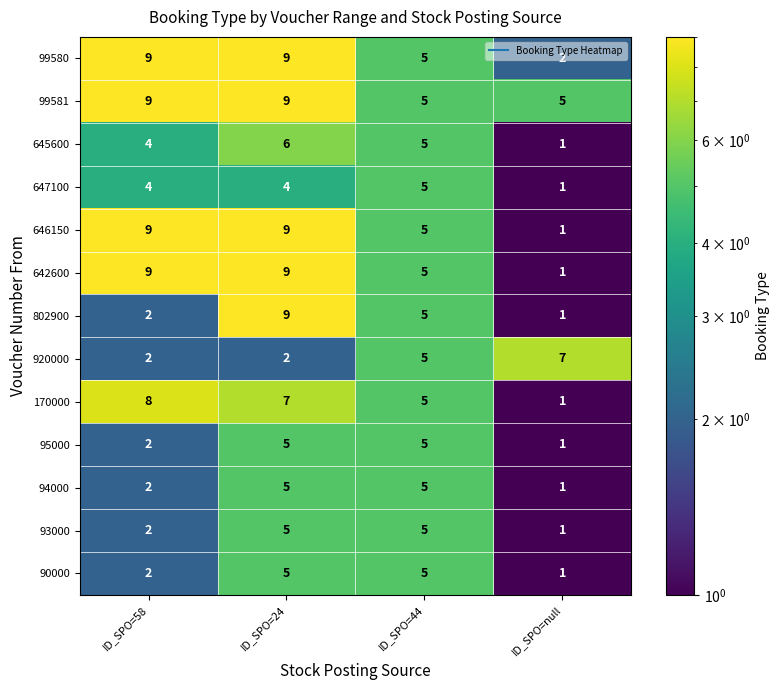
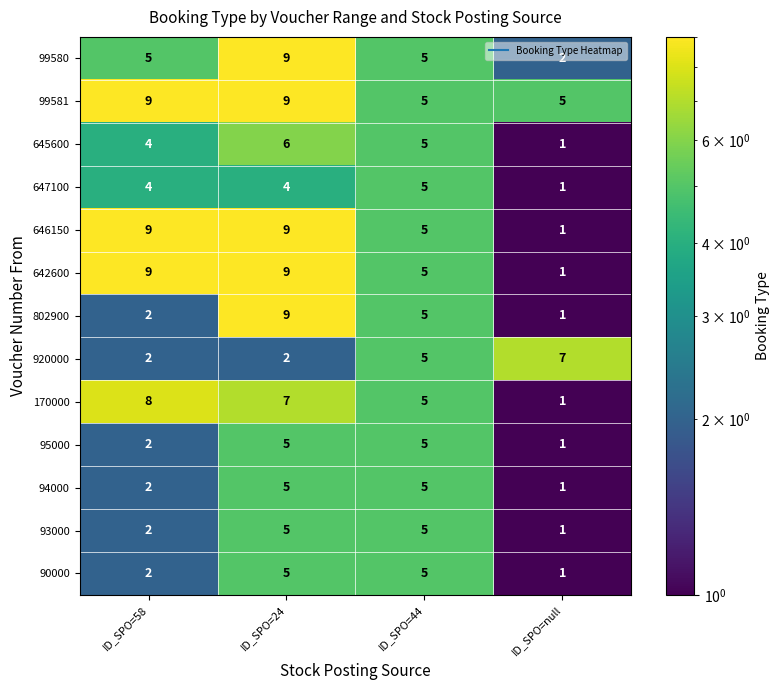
  {
    "99580": {
-     "ID_SPO=58": 9,
+     "ID_SPO=58": 5,
      "ID_SPO=24": 9,
      "ID_SPO=44": 5
    },
    "99581": {
      "ID_SPO=58": 9,
      "ID_SPO=24": 9,
      "ID_SPO=44": 5,
      "ID_SPO=null": 5
    },
    "645600": {
      "ID_SPO=58": 4,
      "ID_SPO=24": 6,
      "ID_SPO=44": 5,
      "ID_SPO=null": 1
    },
    "647100": {
      "ID_SPO=58": 4,
      "ID_SPO=24": 4,
      "ID_SPO=44": 5,
      "ID_SPO=null": 1
    },
    "646150": {
      "ID_SPO=58": 9,
      "ID_SPO=24": 9,
      "ID_SPO=44": 5,
      "ID_SPO=null": 1
    },
    "642600": {
      "ID_SPO=58": 9,
      "ID_SPO=24": 9,
      "ID_SPO=44": 5,
      "ID_SPO=null": 1
    },
    "802900": {
      "ID_SPO=58": 2,
      "ID_SPO=24": 9,
      "ID_SPO=44": 5,
      "ID_SPO=null": 1
    },
    "920000": {
      "ID_SPO=58": 2,
      "ID_SPO=24": 2,
      "ID_SPO=44": 5,
      "ID_SPO=null": 7
    },
    "170000": {
      "ID_SPO=58": 8,
      "ID_SPO=24": 7,
      "ID_SPO=44": 5,
      "ID_SPO=null": 1
    },
    "95000": {
      "ID_SPO=58": 2,
      "ID_SPO=24": 5,
      "ID_SPO=44": 5,
      "ID_SPO=null": 1
    },
    "94000": {
      "ID_SPO=58": 2,
      "ID_SPO=24": 5,
      "ID_SPO=44": 5,
      "ID_SPO=null": 1
    },
    "93000": {
      "ID_SPO=58": 2,
      "ID_SPO=24": 5,
      "ID_SPO=44": 5,
      "ID_SPO=null": 1
    },
    "90000": {
      "ID_SPO=58": 2,
      "ID_SPO=24": 5,
      "ID_SPO=44": 5,
      "ID_SPO=null": 1
    }
  }
